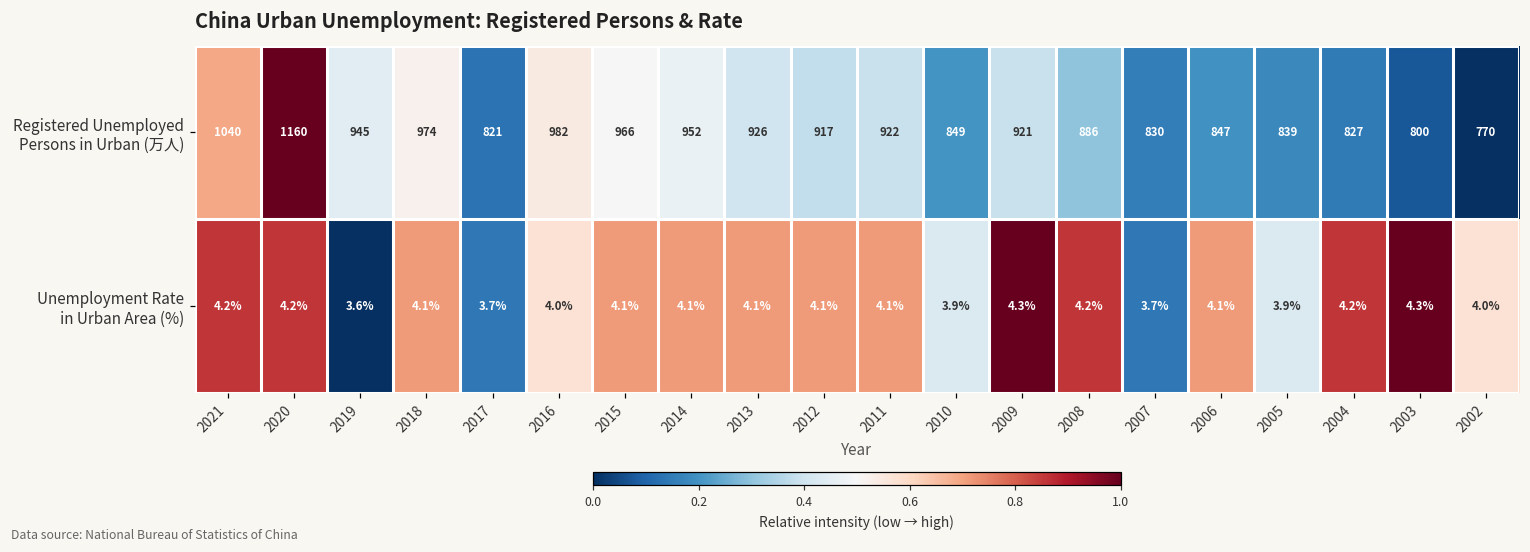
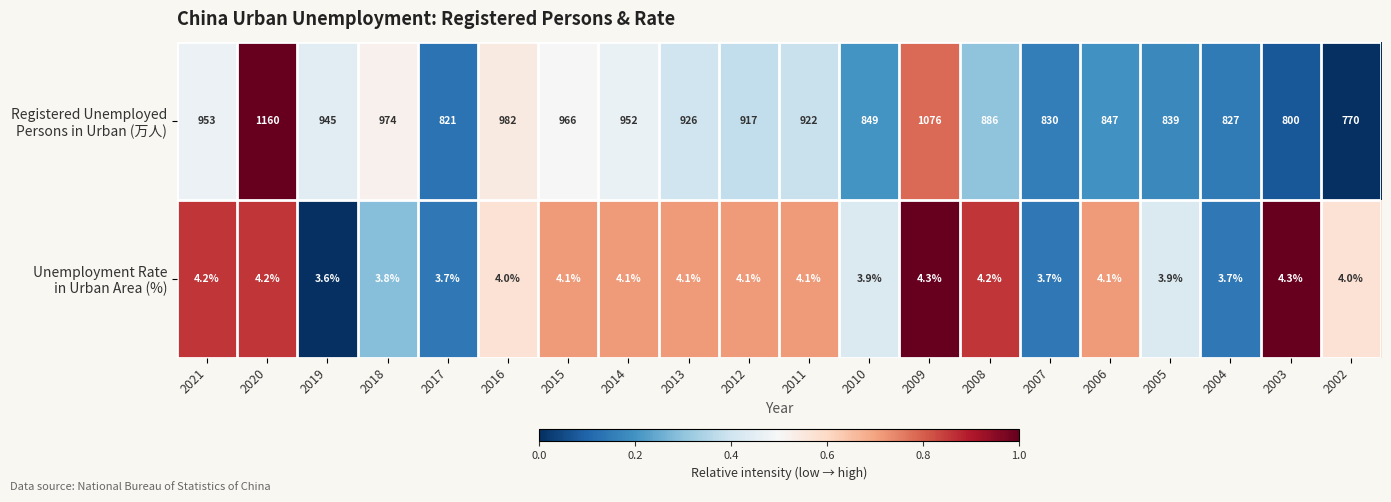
  {
    "Registered Unemployed Persons in Urban (万人)": {
-     "2021": "1040",
+     "2021": "953",
      "2020": "1160",
      "2019": "945",
      "2018": "974",
      "2017": "821",
      "2016": "982",
      "2015": "966",
      "2014": "952",
      "2013": "926",
      "2012": "917",
      "2011": "922",
      "2010": "849",
-     "2009": "921",
+     "2009": "1076",
      "2008": "886",
      "2007": "830",
      "2006": "847",
      "2005": "839",
      "2004": "827",
      "2003": "800",
      "2002": "770"
    },
    "Unemployment Rate in Urban Area (%)": {
      "2021": "4.2%",
      "2020": "4.2%",
      "2019": "3.6%",
-     "2018": "4.1%",
+     "2018": "3.8%",
      "2017": "3.7%",
      "2016": "4.0%",
      "2015": "4.1%",
      "2014": "4.1%",
      "2013": "4.1%",
      "2012": "4.1%",
      "2011": "4.1%",
      "2010": "3.9%",
      "2009": "4.3%",
      "2008": "4.2%",
      "2007": "3.7%",
      "2006": "4.1%",
      "2005": "3.9%",
-     "2004": "4.2%",
+     "2004": "3.7%",
      "2003": "4.3%",
      "2002": "4.0%"
    }
  }
